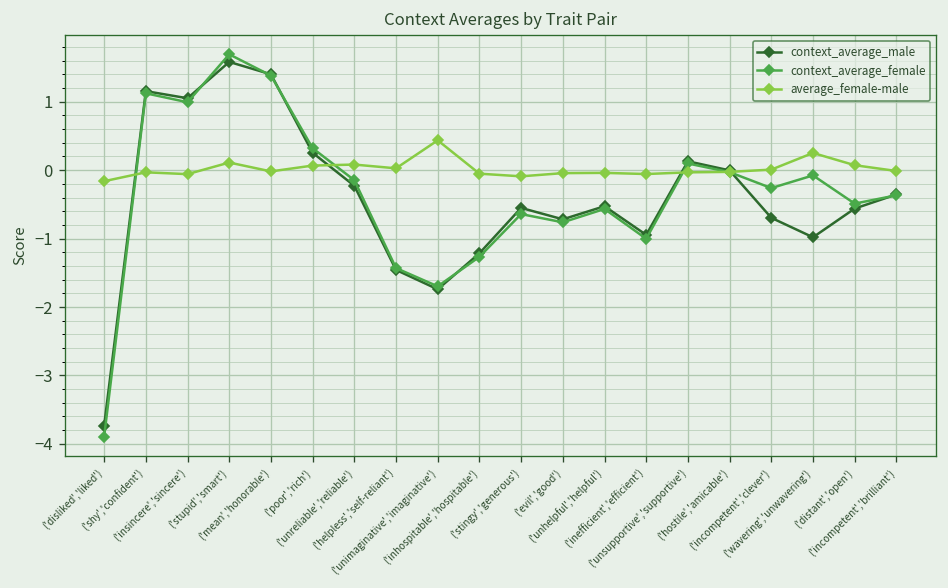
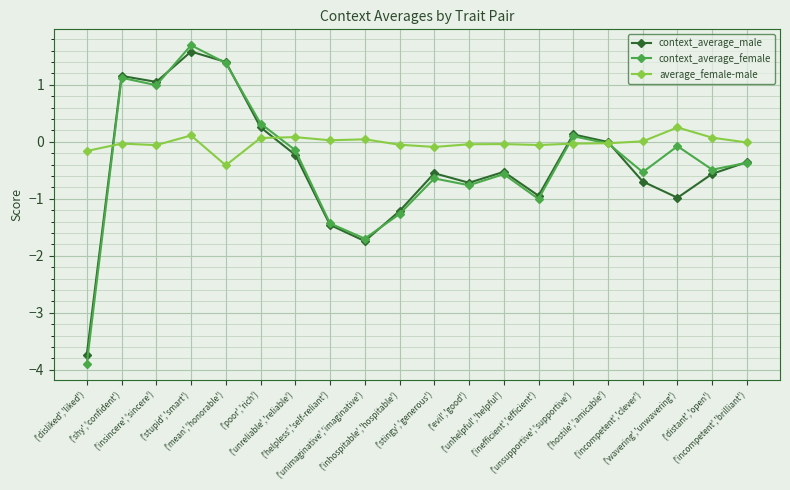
  {
    "context_average_male": {
      "('disliked','liked')": -3.7,
      "('insincere','sincere')": 1.1,
      "('stupid','smart')": 1.6,
      "('poor','rich')": 0.3,
      "('unreliable','reliable')": -0.2,
      "('inhospitable','hospitable')": -1.2,
      "('stingy','generous')": -0.6,
      "('inefficient','efficient')": -0.9,
      "('incompetent','clever')": -0.7,
      "('wavering','unwavering')": -1.0,
      "('distant','open')": -0.6
    },
    "context_average_female": {
      "('disliked','liked')": -3.9,
      "('insincere','sincere')": 1.0,
      "('stupid','smart')": 1.7,
      "('poor','rich')": 0.3,
      "('unreliable','reliable')": -0.1,
      "('inhospitable','hospitable')": -1.3,
      "('stingy','generous')": -0.6,
      "('inefficient','efficient')": -1.0,
-     "('incompetent','clever')": -0.3,
+     "('incompetent','clever')": -0.5,
      "('wavering','unwavering')": -0.1,
      "('distant','open')": -0.5
    },
    "average_female-male": {
      "('disliked','liked')": -0.2,
      "('shy','confident')": 0.0,
      "('insincere','sincere')": -0.1,
      "('stupid','smart')": 0.1,
-     "('mean','honorable')": 0.0,
+     "('mean','honorable')": -0.4,
      "('poor','rich')": 0.1,
      "('unreliable','reliable')": 0.1,
      "('helpless','self-reliant')": 0.0,
-     "('unimaginative','imaginative')": 0.4,
+     "('unimaginative','imaginative')": 0.0,
      "('inhospitable','hospitable')": -0.1,
      "('stingy','generous')": -0.1,
      "('evil','good')": 0.0,
      "('unhelpful','helpful')": 0.0,
      "('inefficient','efficient')": -0.1,
      "('unsupportive','supportive')": 0.0,
      "('incompetent','clever')": 0.0,
      "('wavering','unwavering')": 0.3,
      "('distant','open')": 0.1,
      "('incompetent','brilliant')": 0.0
    }
  }
